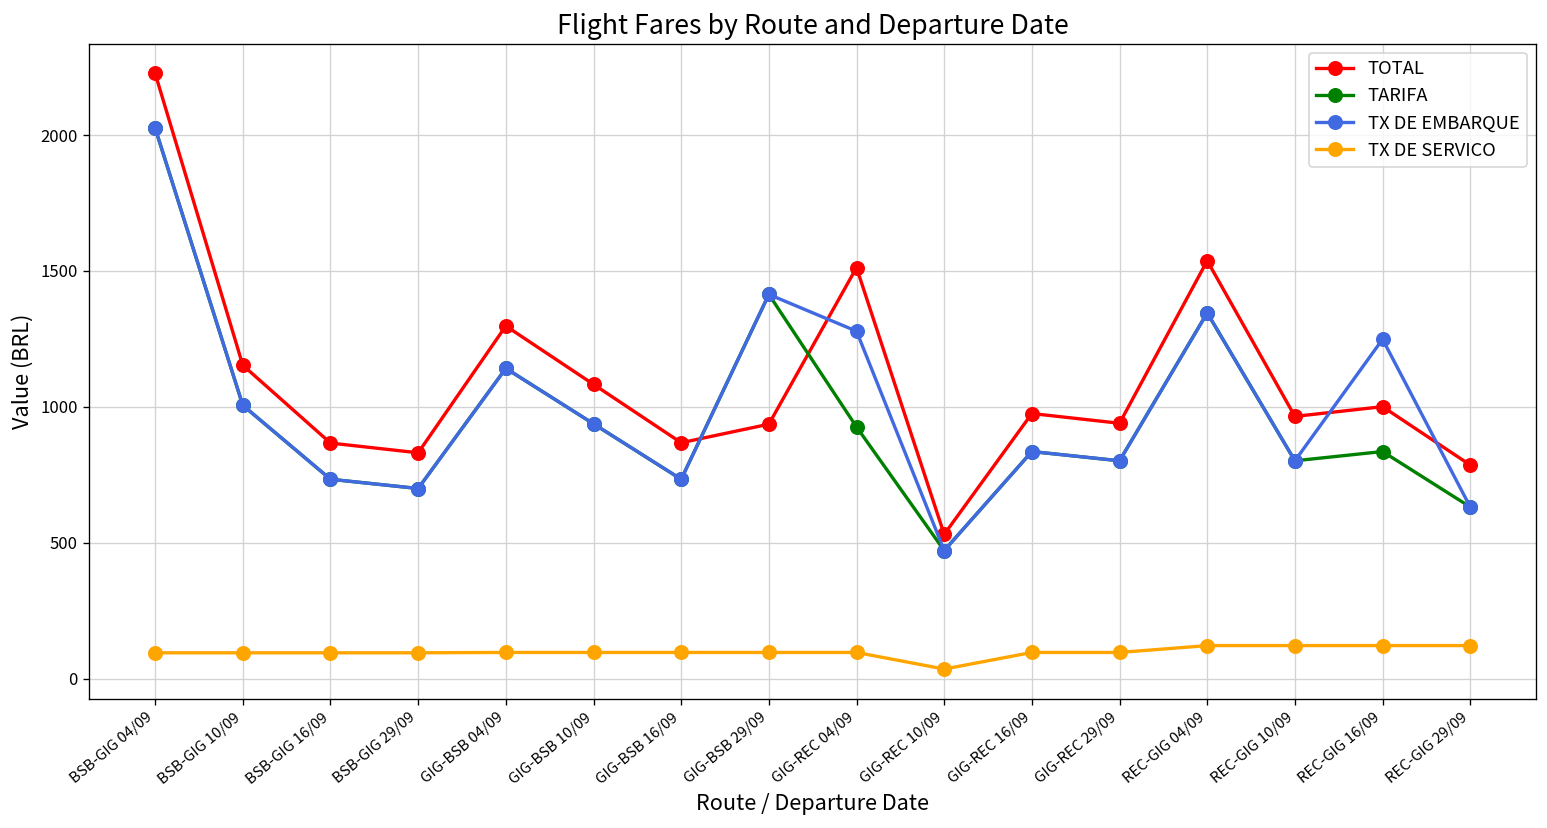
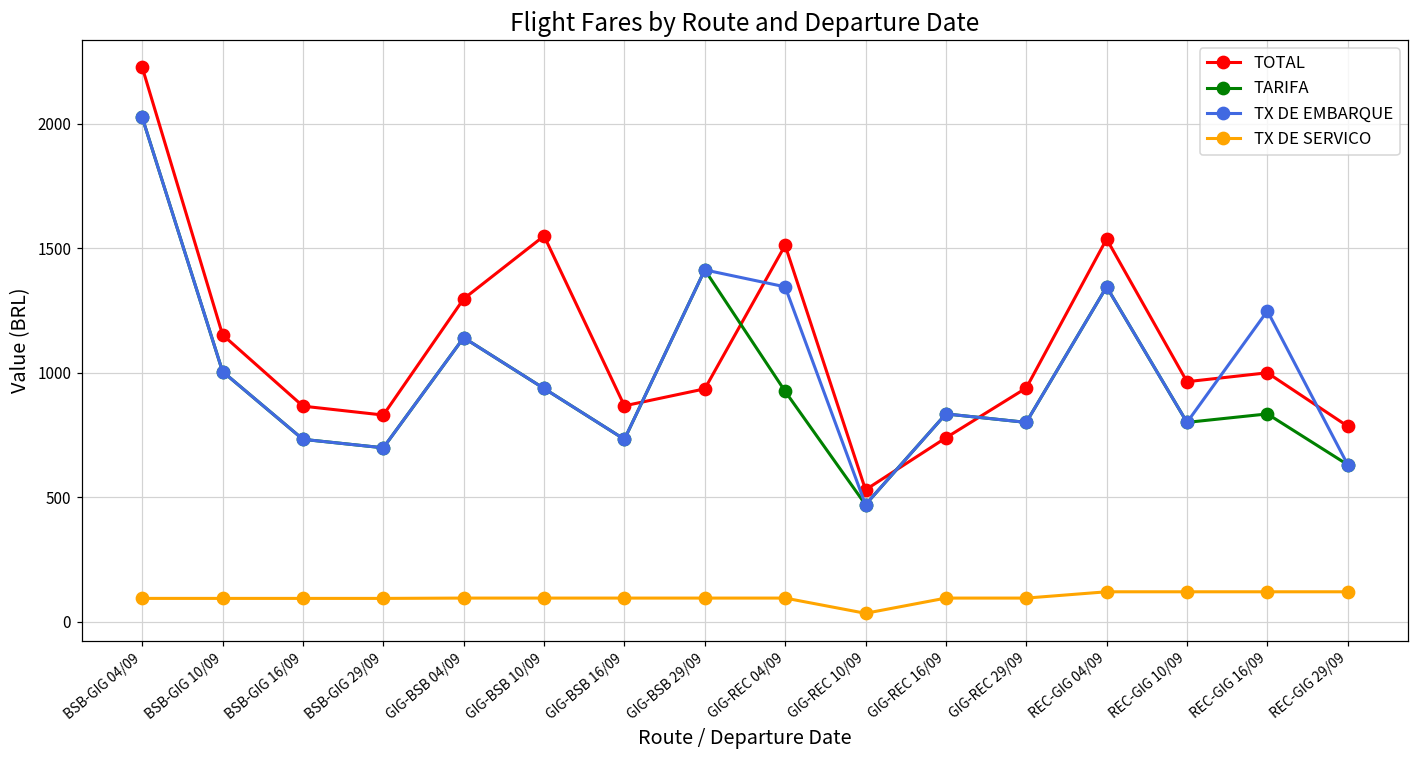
  {
    "TOTAL": {
      "BSB-GIG 04/09": 2230,
      "BSB-GIG 10/09": 1150,
      "BSB-GIG 16/09": 870,
      "BSB-GIG 29/09": 830,
      "GIG-BSB 04/09": 1300,
-     "GIG-BSB 10/09": 1080,
+     "GIG-BSB 10/09": 1550,
      "GIG-BSB 16/09": 870,
      "GIG-BSB 29/09": 940,
      "GIG-REC 04/09": 1510,
      "GIG-REC 10/09": 530,
-     "GIG-REC 16/09": 980,
+     "GIG-REC 16/09": 740,
      "GIG-REC 29/09": 940,
      "REC-GIG 04/09": 1540,
      "REC-GIG 10/09": 960,
      "REC-GIG 16/09": 1000,
      "REC-GIG 29/09": 790
    },
    "TARIFA": {
      "GIG-REC 04/09": 930,
      "REC-GIG 16/09": 840
    },
    "TX DE EMBARQUE": {
-     "GIG-REC 04/09": 1280,
+     "GIG-REC 04/09": 1350,
      "REC-GIG 16/09": 1250
    },
    "TX DE SERVICO": {
      "BSB-GIG 04/09": 90,
      "BSB-GIG 10/09": 90,
      "BSB-GIG 16/09": 90,
      "BSB-GIG 29/09": 90,
      "GIG-BSB 04/09": 100,
      "GIG-BSB 10/09": 100,
      "GIG-BSB 16/09": 100,
      "GIG-BSB 29/09": 100,
      "GIG-REC 04/09": 100,
      "GIG-REC 10/09": 30,
      "GIG-REC 16/09": 100,
      "GIG-REC 29/09": 100,
      "REC-GIG 04/09": 120,
      "REC-GIG 10/09": 120,
      "REC-GIG 16/09": 120,
      "REC-GIG 29/09": 120
    }
  }
